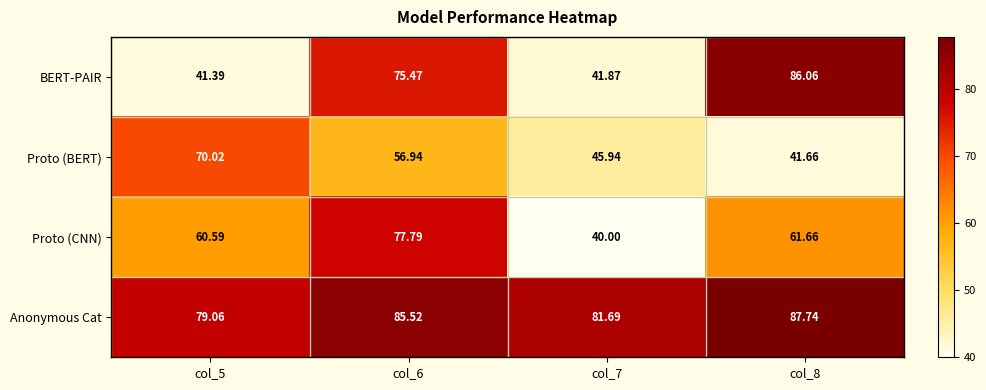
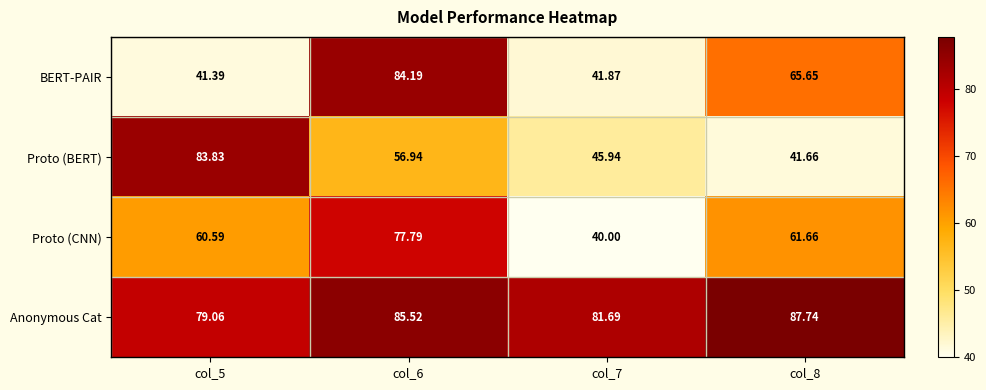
  {
    "BERT-PAIR": {
      "col_5": 41.39,
-     "col_6": 75.47,
+     "col_6": 84.19,
      "col_7": 41.87,
-     "col_8": 86.06
+     "col_8": 65.65
    },
    "Proto (BERT)": {
-     "col_5": 70.02,
+     "col_5": 83.83,
      "col_6": 56.94,
      "col_7": 45.94,
      "col_8": 41.66
    },
    "Proto (CNN)": {
      "col_5": 60.59,
      "col_6": 77.79,
      "col_7": 40.00,
      "col_8": 61.66
    },
    "Anonymous Cat": {
      "col_5": 79.06,
      "col_6": 85.52,
      "col_7": 81.69,
      "col_8": 87.74
    }
  }
